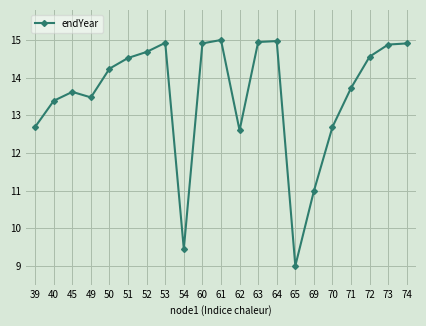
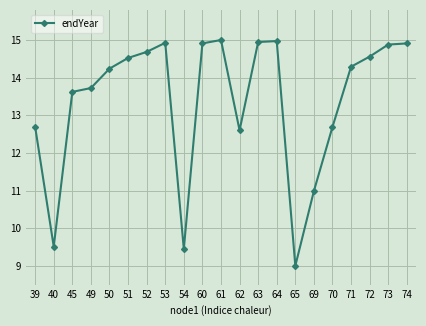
  {
    "39": 12.7,
-   "40": 13.4,
+   "40": 9.5,
    "45": 13.6,
-   "49": 13.5,
+   "49": 13.7,
    "50": 14.2,
    "51": 14.5,
    "52": 14.7,
    "53": 14.9,
    "54": 9.4,
    "60": 14.9,
    "61": 15.0,
    "62": 12.6,
    "63": 14.9,
    "64": 15.0,
    "65": 9.0,
    "69": 11.0,
    "70": 12.7,
-   "71": 13.7,
+   "71": 14.3,
    "72": 14.6,
    "73": 14.9,
    "74": 14.9
  }
